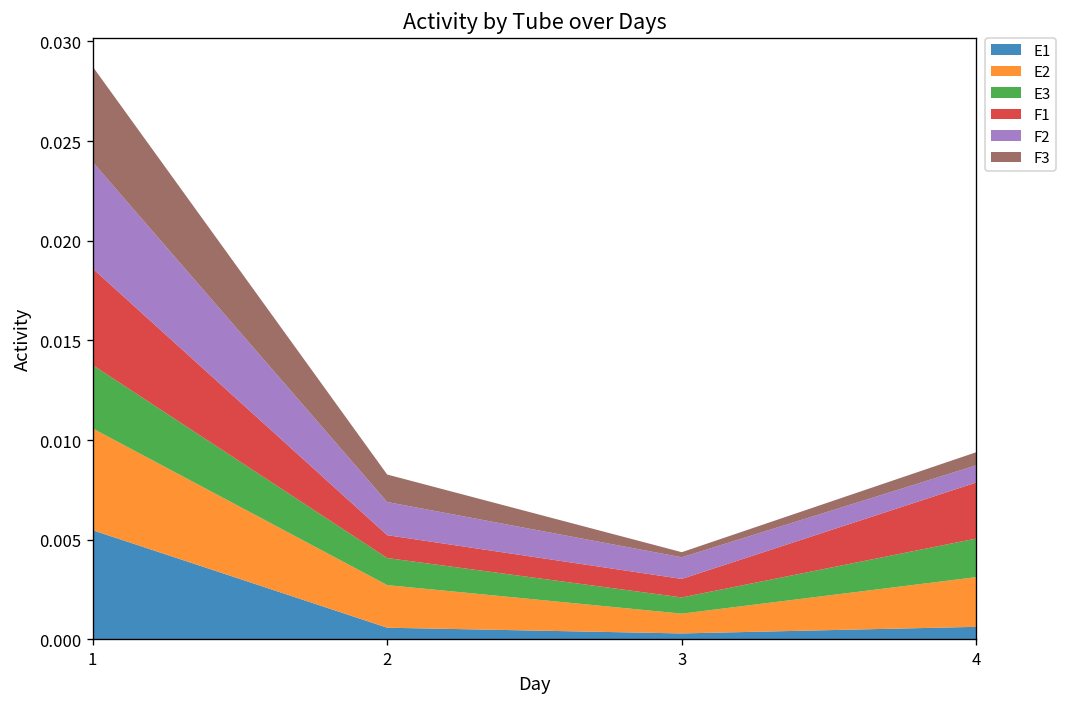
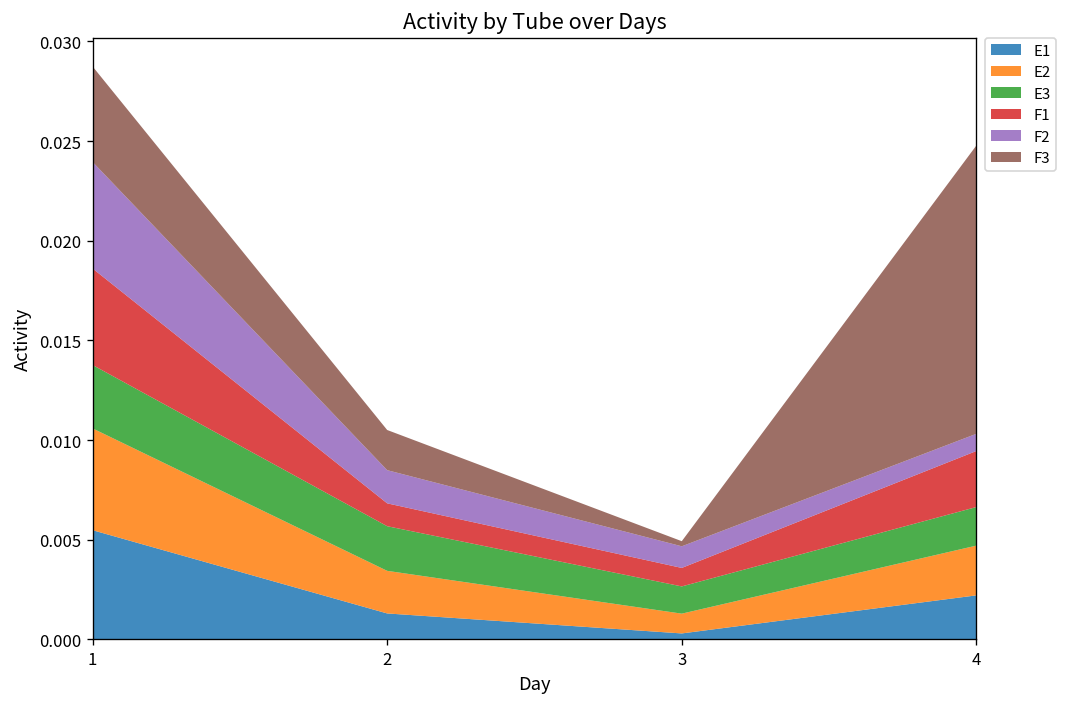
  {
    "E1": {
      "1": 0.0055,
-     "2": 0.0006,
+     "2": 0.0013,
      "3": 0.0003,
-     "4": 0.0006
+     "4": 0.0022
    },
    "E2": {
      "1": 0.0051,
      "2": 0.0021,
      "3": 0.0010,
      "4": 0.0025
    },
    "E3": {
      "1": 0.0032,
-     "2": 0.0014,
-     "3": 0.0008,
+     "2": 0.0022,
+     "3": 0.0014,
      "4": 0.0019
    },
    "F1": {
      "1": 0.0048,
      "2": 0.0011,
      "3": 0.0009,
      "4": 0.0028
    },
    "F2": {
      "1": 0.0053,
      "2": 0.0017,
      "3": 0.0011,
      "4": 0.0009
    },
    "F3": {
      "1": 0.0048,
-     "2": 0.0014,
+     "2": 0.0020,
      "3": 0.0003,
-     "4": 0.0007
+     "4": 0.0145
    }
  }
